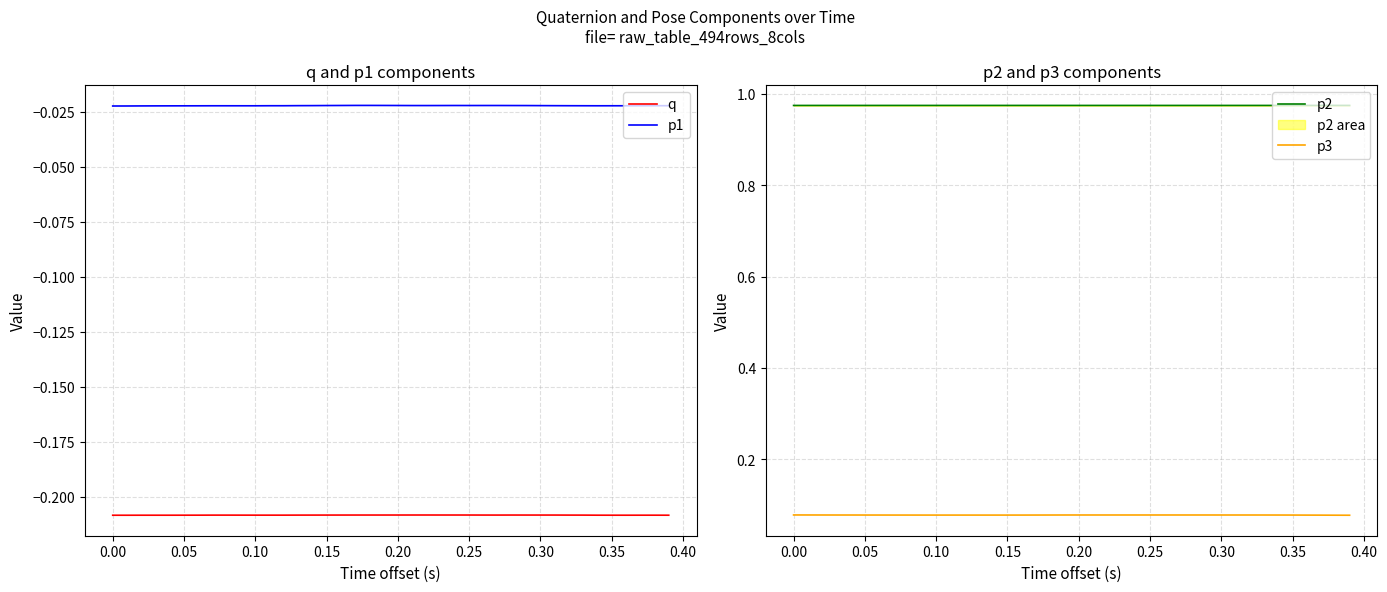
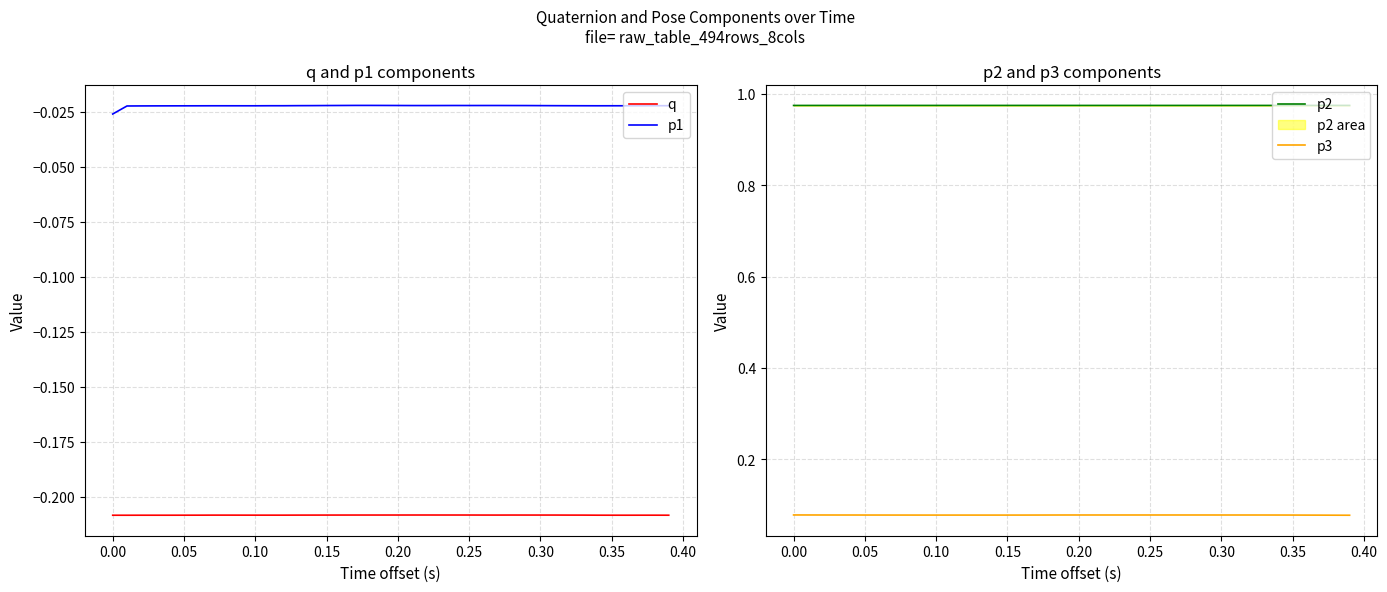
  {
    "q and p1 components": {
      "q": {
        "0.00": -0.208,
        "0.05": -0.208,
        "0.10": -0.208,
        "0.15": -0.208,
        "0.20": -0.208,
        "0.25": -0.208,
        "0.30": -0.208,
        "0.35": -0.208
      },
      "p1": {
-       "0.00": -0.022,
+       "0.00": -0.026,
        "0.05": -0.022,
        "0.10": -0.022,
        "0.15": -0.022,
        "0.20": -0.022,
        "0.25": -0.022,
        "0.30": -0.022,
        "0.35": -0.022
      }
    },
    "p2 and p3 components": {
      "p2 area": {
        "0.00": 0.97,
        "0.05": 0.97,
        "0.10": 0.97,
        "0.15": 0.97,
        "0.20": 0.97,
        "0.25": 0.97,
        "0.30": 0.97
      },
      "p3": {
        "0.00": 0.08,
        "0.05": 0.08,
        "0.10": 0.08,
        "0.15": 0.08,
        "0.20": 0.08,
        "0.25": 0.08,
        "0.30": 0.08,
        "0.35": 0.08
      }
    }
  }
